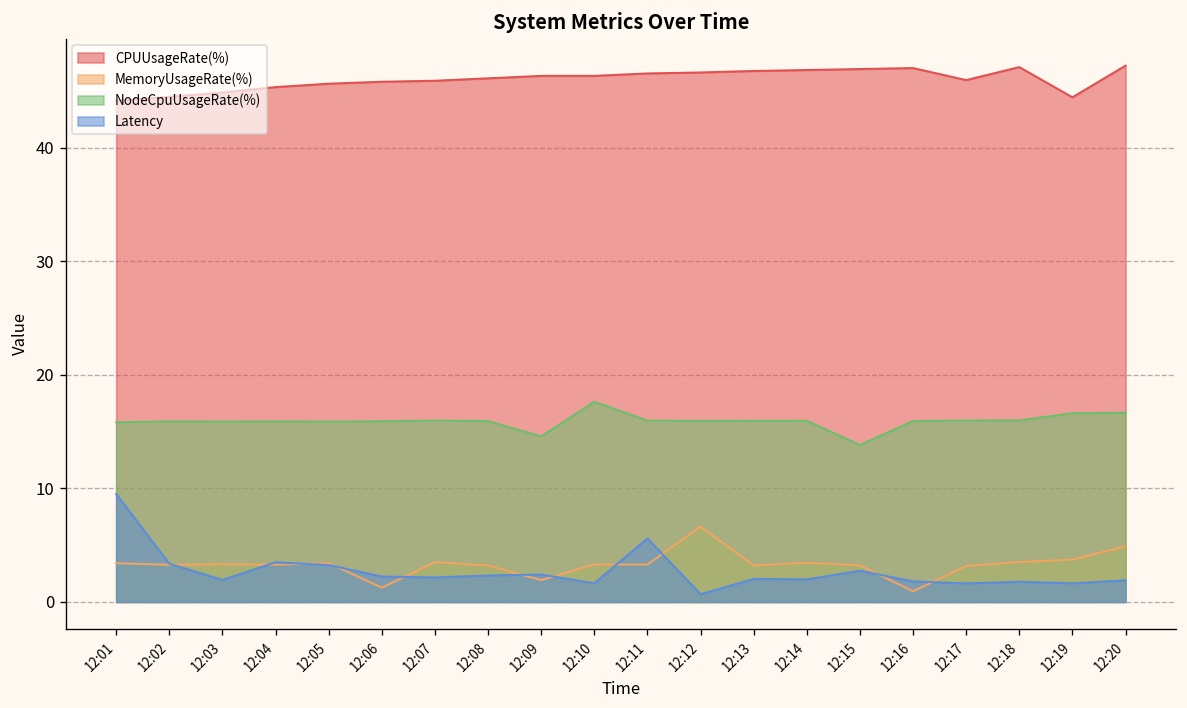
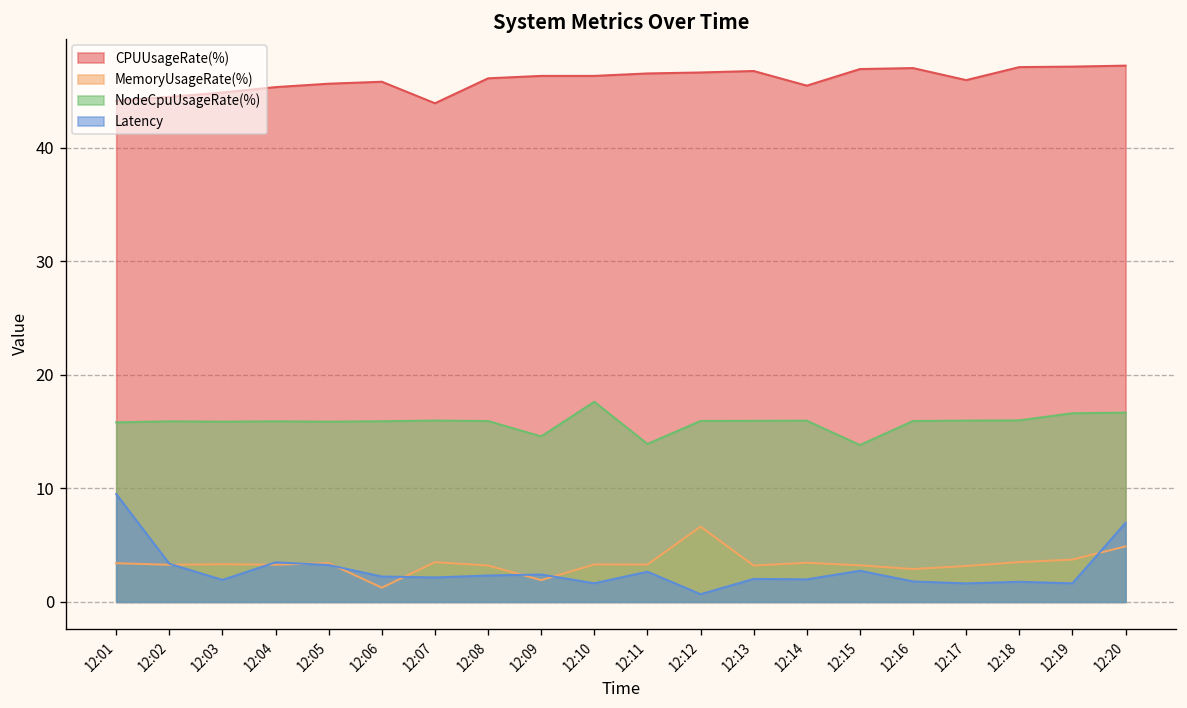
  {
    "CPUUsageRate(%)": {
      "12:04": 45,
      "12:05": 46,
      "12:06": 46,
-     "12:07": 46,
+     "12:07": 44,
      "12:08": 46,
      "12:09": 46,
      "12:10": 46,
      "12:11": 47,
      "12:12": 47,
      "12:13": 47,
-     "12:14": 47,
+     "12:14": 45,
      "12:15": 47,
      "12:16": 47,
      "12:17": 46,
      "12:18": 47,
-     "12:19": 44,
+     "12:19": 47,
      "12:20": 47
    },
    "MemoryUsageRate(%)": {
      "12:01": 3,
      "12:03": 3,
      "12:06": 1,
      "12:07": 3,
      "12:08": 3,
      "12:09": 2,
      "12:10": 3,
      "12:11": 3,
      "12:12": 7,
      "12:13": 3,
      "12:14": 3,
      "12:15": 3,
-     "12:16": 1,
+     "12:16": 3,
      "12:17": 3,
      "12:18": 4,
      "12:19": 4,
      "12:20": 5
    },
    "NodeCpuUsageRate(%)": {
      "12:01": 16,
      "12:02": 16,
      "12:03": 16,
      "12:04": 16,
      "12:05": 16,
      "12:06": 16,
      "12:07": 16,
      "12:08": 16,
      "12:09": 15,
      "12:10": 18,
-     "12:11": 16,
+     "12:11": 14,
      "12:12": 16,
      "12:13": 16,
      "12:14": 16,
      "12:15": 14,
      "12:16": 16,
      "12:17": 16,
      "12:18": 16,
      "12:19": 17,
      "12:20": 17
    },
    "Latency": {
      "12:01": 9,
      "12:03": 2,
      "12:06": 2,
      "12:07": 2,
      "12:08": 2,
      "12:09": 2,
      "12:10": 2,
-     "12:11": 6,
+     "12:11": 3,
      "12:12": 1,
      "12:13": 2,
      "12:14": 2,
      "12:15": 3,
      "12:16": 2,
      "12:17": 2,
      "12:18": 2,
      "12:19": 2,
-     "12:20": 2
+     "12:20": 7
    }
  }
